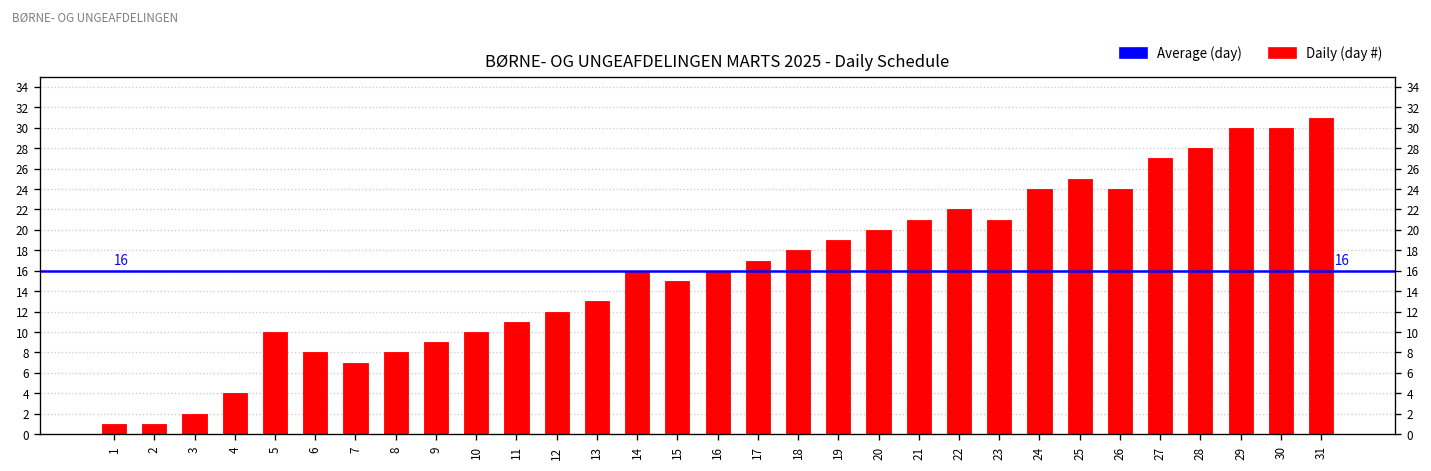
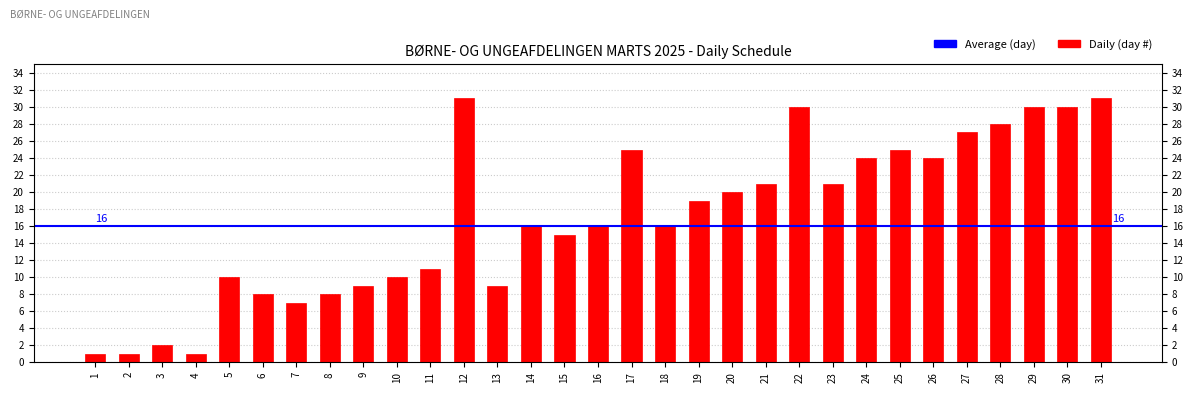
  {
    "1": 1,
    "2": 1,
    "3": 2,
-   "4": 4,
+   "4": 1,
    "5": 10,
    "6": 8,
    "7": 7,
    "8": 8,
    "9": 9,
    "10": 10,
    "11": 11,
-   "12": 12,
-   "13": 13,
+   "12": 31,
+   "13": 9,
    "14": 16,
    "15": 15,
    "16": 16,
-   "17": 17,
-   "18": 18,
+   "17": 25,
+   "18": 16,
    "19": 19,
    "20": 20,
    "21": 21,
-   "22": 22,
+   "22": 30,
    "23": 21,
    "24": 24,
    "25": 25,
    "26": 24,
    "27": 27,
    "28": 28,
    "29": 30,
    "30": 30,
    "31": 31
  }
